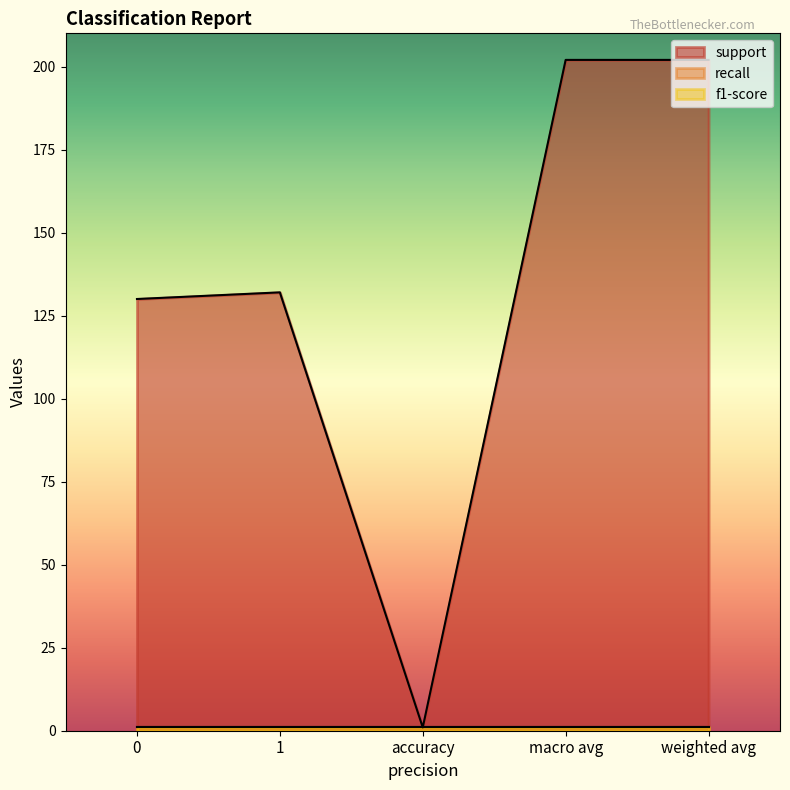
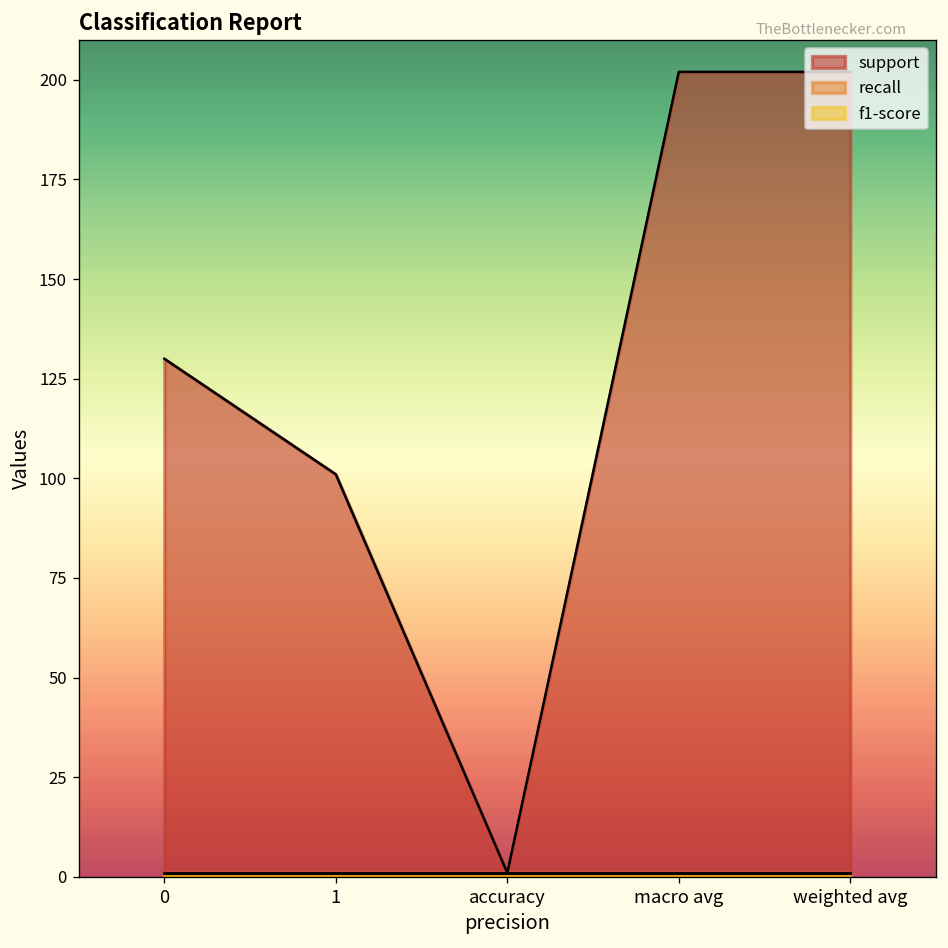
  {
    "support": {
      "0": 130,
-     "1": 132,
+     "1": 101,
      "macro avg": 202
    },
    "f1-score": {
      "0": 1,
      "1": 1,
      "macro avg": 1,
      "weighted avg": 1
    }
  }
